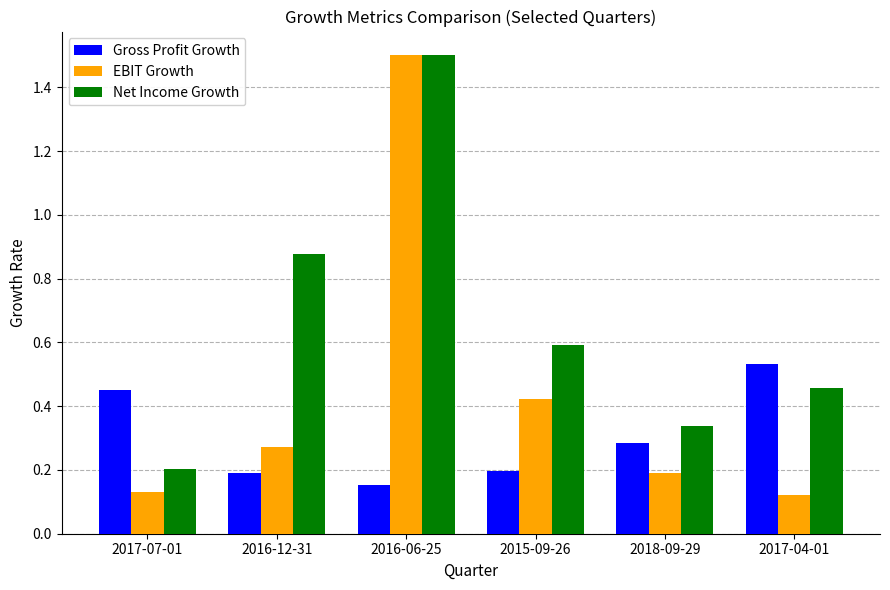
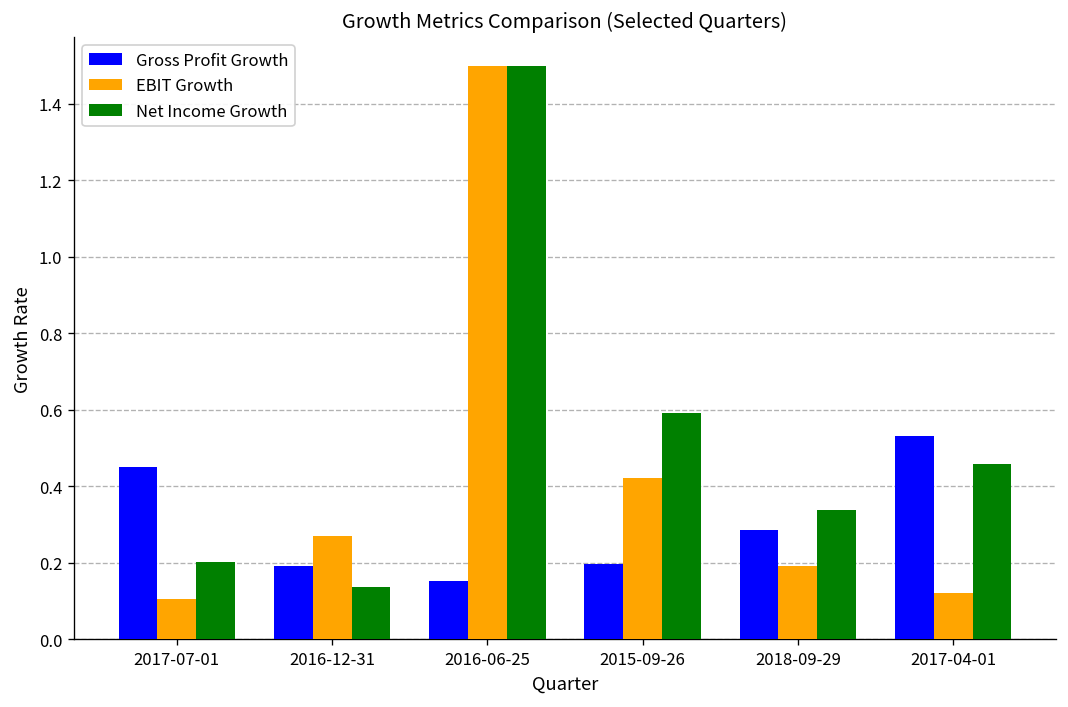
  {
    "Gross Profit Growth": {
      "2017-07-01": 0.45,
      "2016-12-31": 0.19,
      "2016-06-25": 0.15,
      "2015-09-26": 0.20,
      "2018-09-29": 0.29,
      "2017-04-01": 0.53
    },
    "EBIT Growth": {
-     "2017-07-01": 0.13,
+     "2017-07-01": 0.10,
      "2016-12-31": 0.27,
      "2016-06-25": 1.50,
      "2015-09-26": 0.42,
      "2018-09-29": 0.19,
      "2017-04-01": 0.12
    },
    "Net Income Growth": {
      "2017-07-01": 0.20,
-     "2016-12-31": 0.88,
+     "2016-12-31": 0.14,
      "2016-06-25": 1.50,
      "2015-09-26": 0.59,
      "2018-09-29": 0.34,
      "2017-04-01": 0.46
    }
  }
